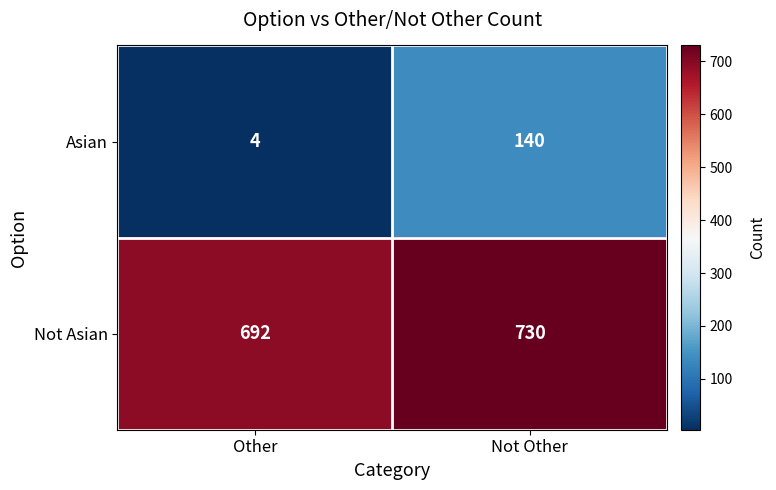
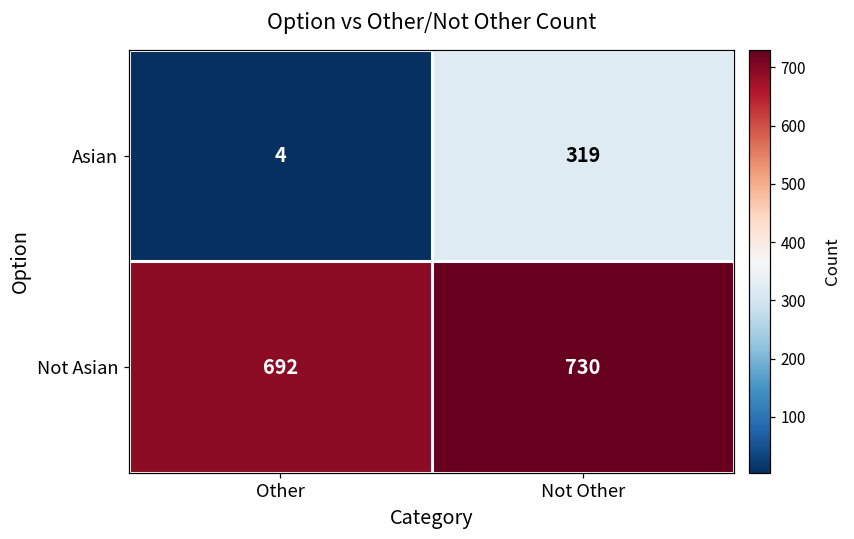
  {
    "Asian": {
      "Other": 4,
-     "Not Other": 140
+     "Not Other": 319
    },
    "Not Asian": {
      "Other": 692,
      "Not Other": 730
    }
  }
